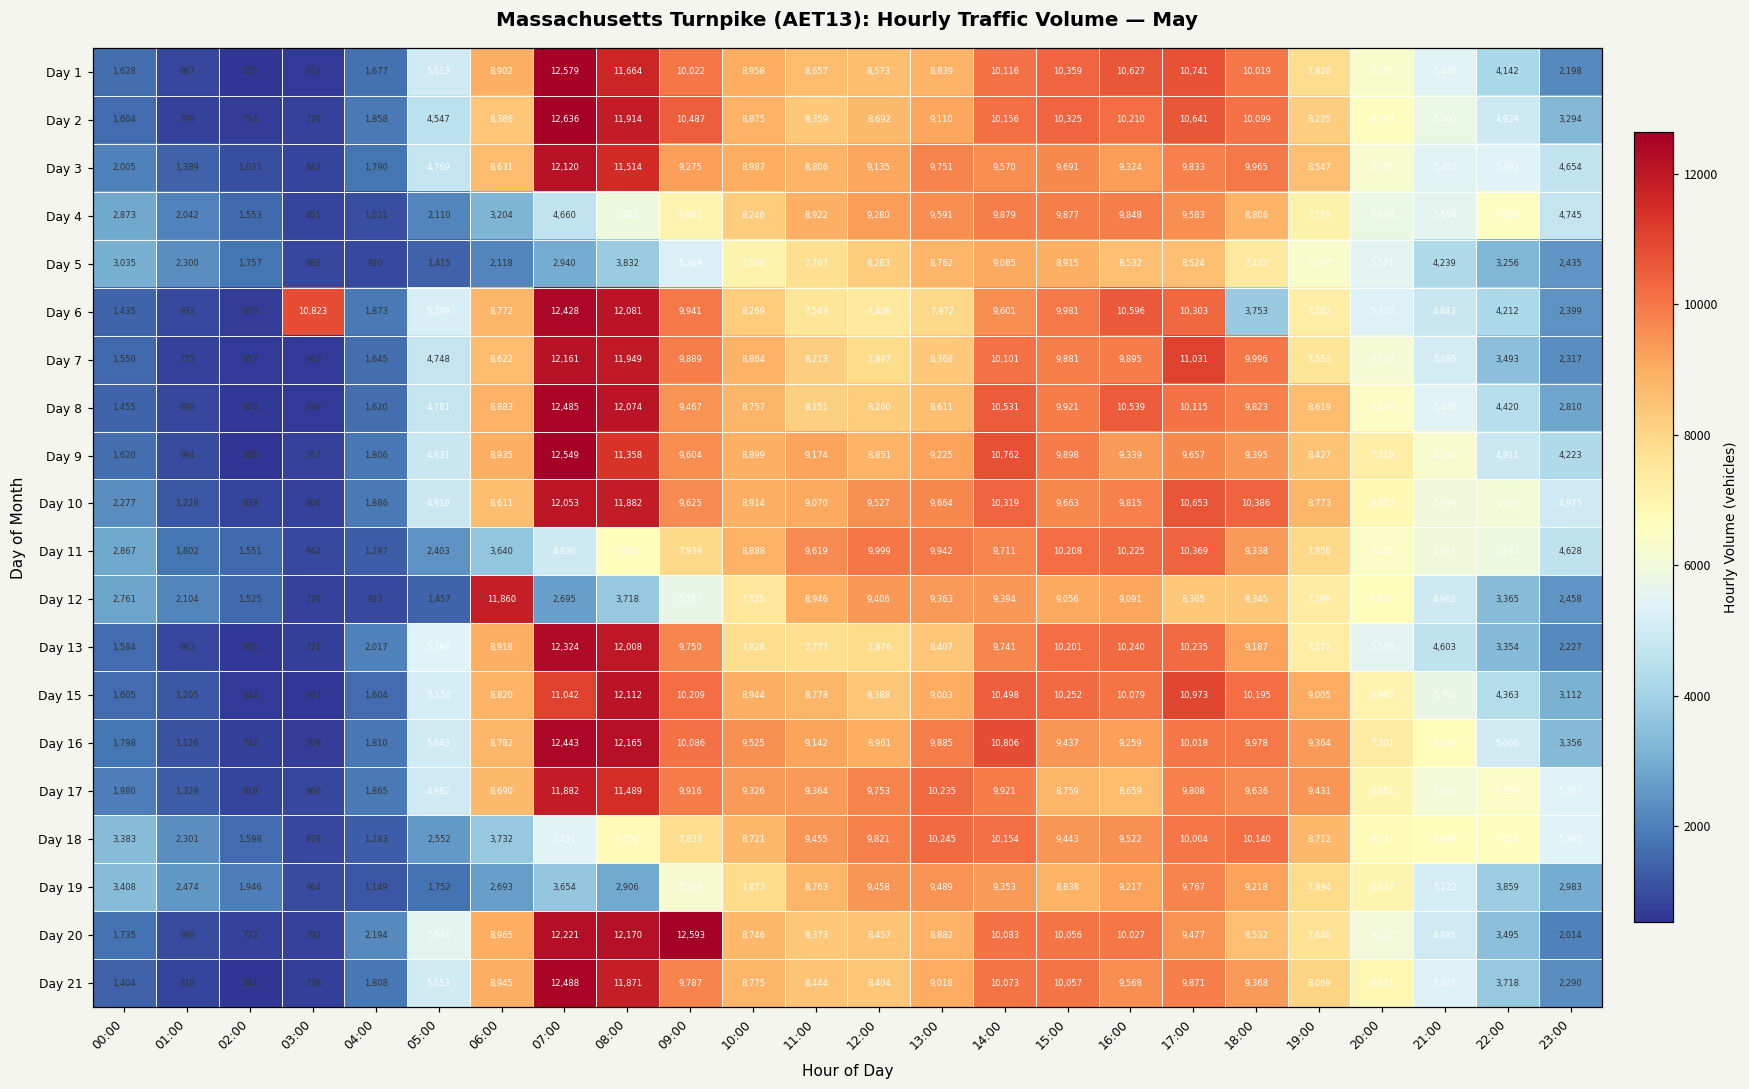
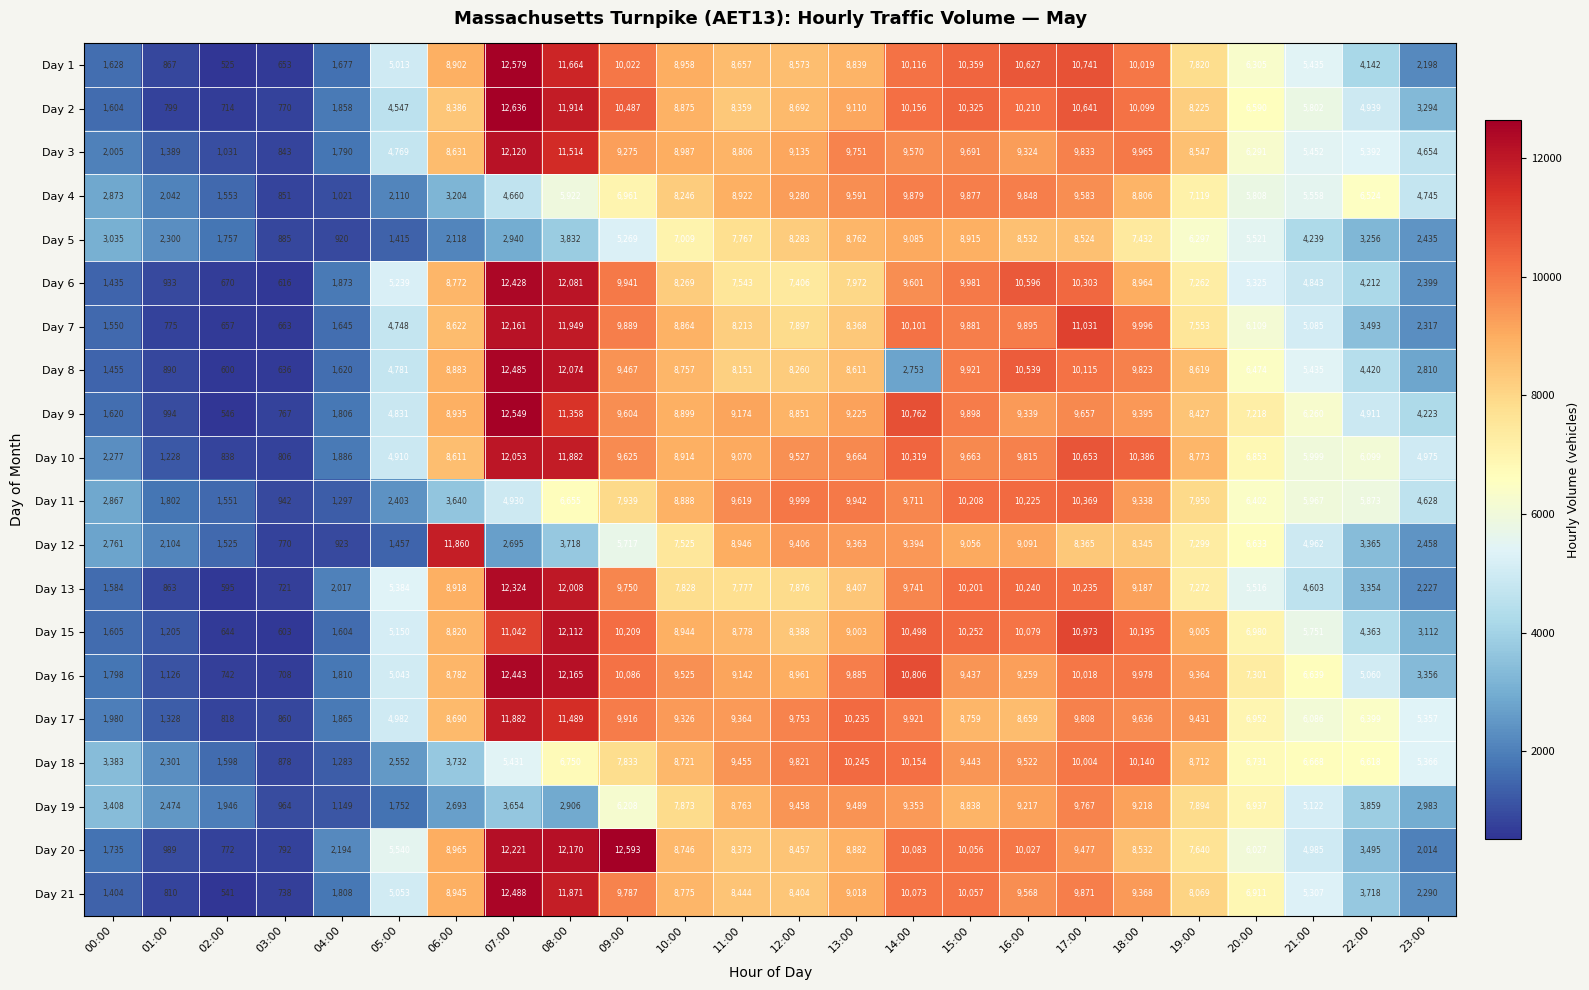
  {
    "Day 6": {
      "00:00": "1,435",
      "01:00": "933",
      "02:00": "670",
-     "03:00": "10,823",
+     "03:00": "616",
      "04:00": "1,873",
      "06:00": "8,772",
      "07:00": "12,428",
      "08:00": "12,081",
      "09:00": "9,941",
      "10:00": "8,269",
      "11:00": "7,543",
      "12:00": "7,406",
      "13:00": "7,972",
      "14:00": "9,601",
      "15:00": "9,981",
      "16:00": "10,596",
      "17:00": "10,303",
-     "18:00": "3,753",
+     "18:00": "8,964",
      "19:00": "7,262",
      "21:00": "4,843",
      "22:00": "4,212",
      "23:00": "2,399"
    },
    "Day 8": {
      "00:00": "1,455",
      "01:00": "890",
      "02:00": "600",
      "03:00": "636",
      "04:00": "1,620",
      "05:00": "4,781",
      "06:00": "8,883",
      "07:00": "12,485",
      "08:00": "12,074",
      "09:00": "9,467",
      "10:00": "8,757",
      "11:00": "8,151",
      "12:00": "8,260",
      "13:00": "8,611",
-     "14:00": "10,531",
+     "14:00": "2,753",
      "15:00": "9,921",
      "16:00": "10,539",
      "17:00": "10,115",
      "18:00": "9,823",
      "19:00": "8,619",
      "20:00": "6,474",
      "22:00": "4,420",
      "23:00": "2,810"
    }
  }
